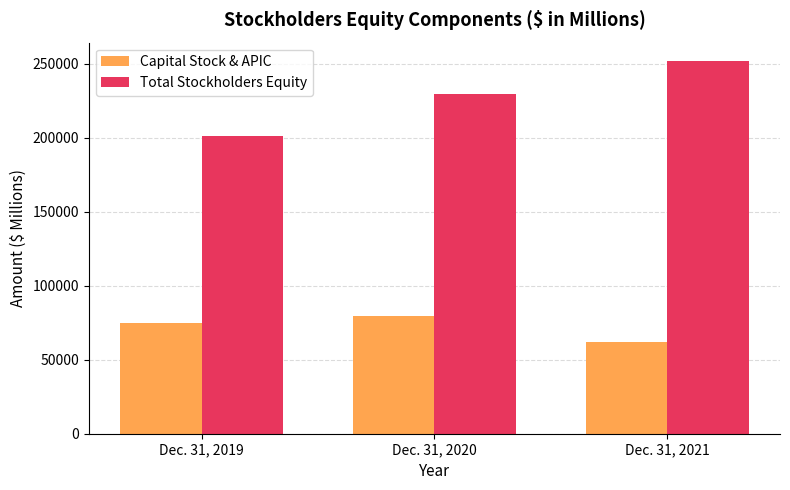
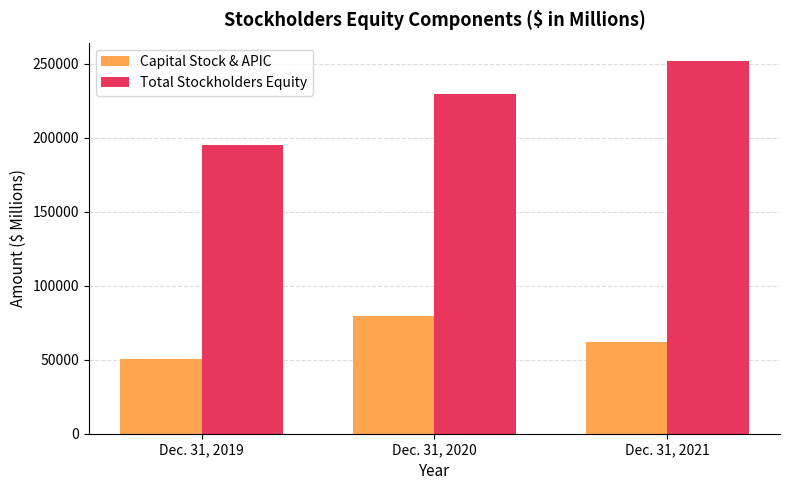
  {
    "Capital Stock & APIC": {
-     "Dec. 31, 2019": 75000,
+     "Dec. 31, 2019": 51000,
      "Dec. 31, 2020": 80000,
      "Dec. 31, 2021": 62000
    },
    "Total Stockholders Equity": {
-     "Dec. 31, 2019": 201000,
+     "Dec. 31, 2019": 195000,
      "Dec. 31, 2020": 230000,
      "Dec. 31, 2021": 252000
    }
  }
